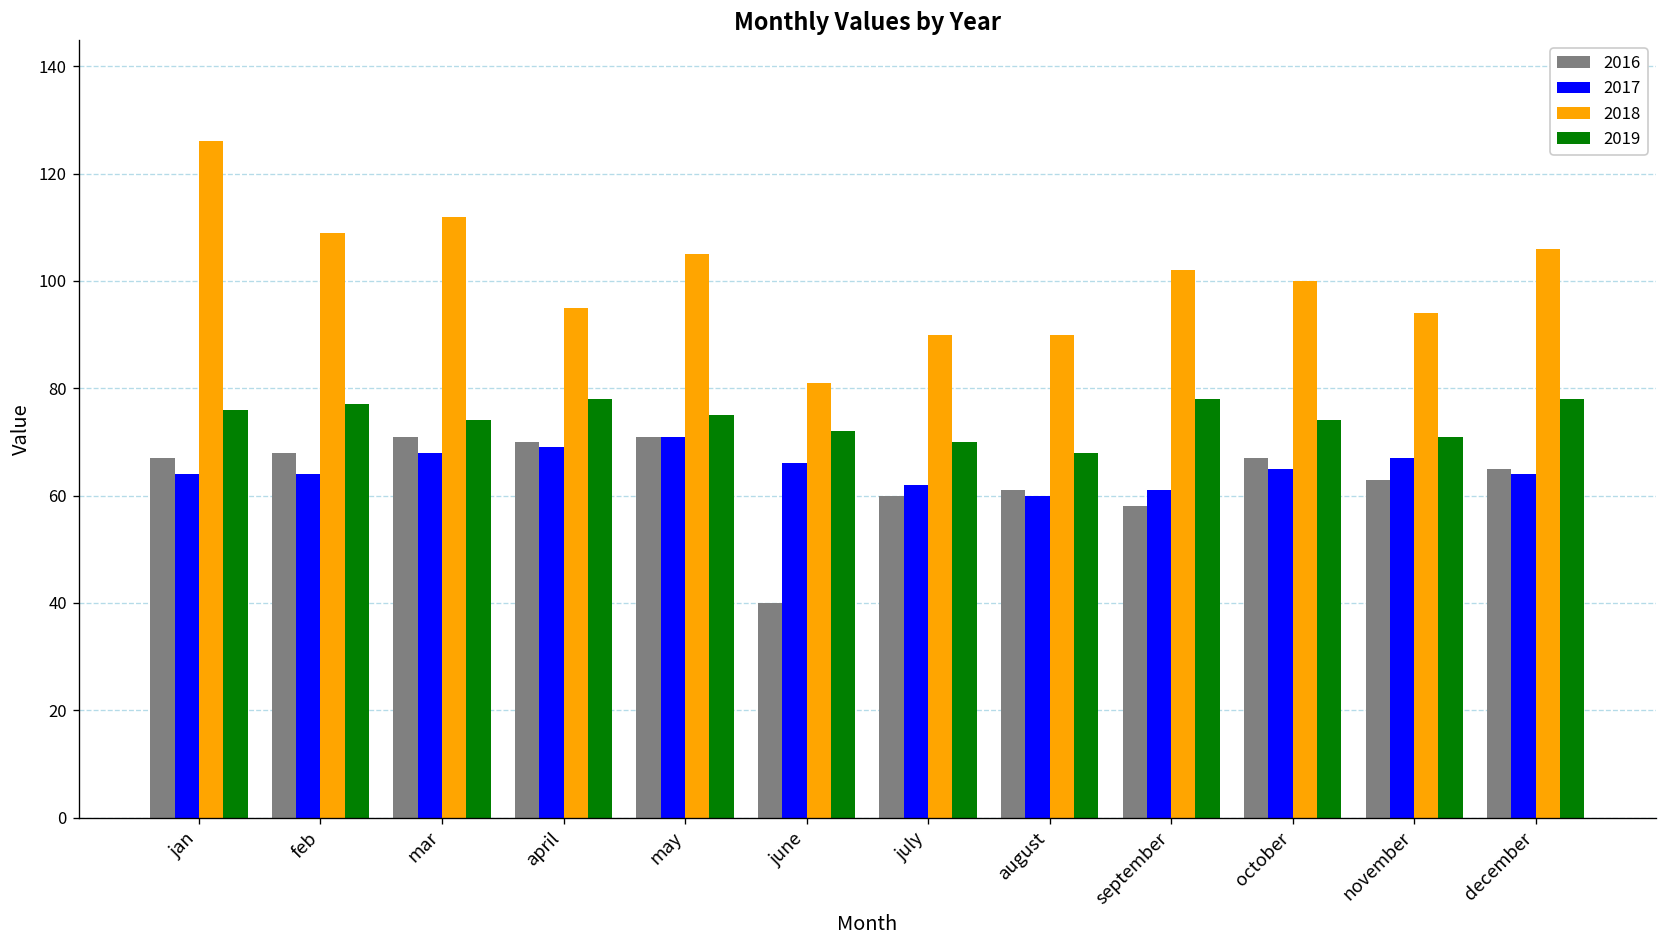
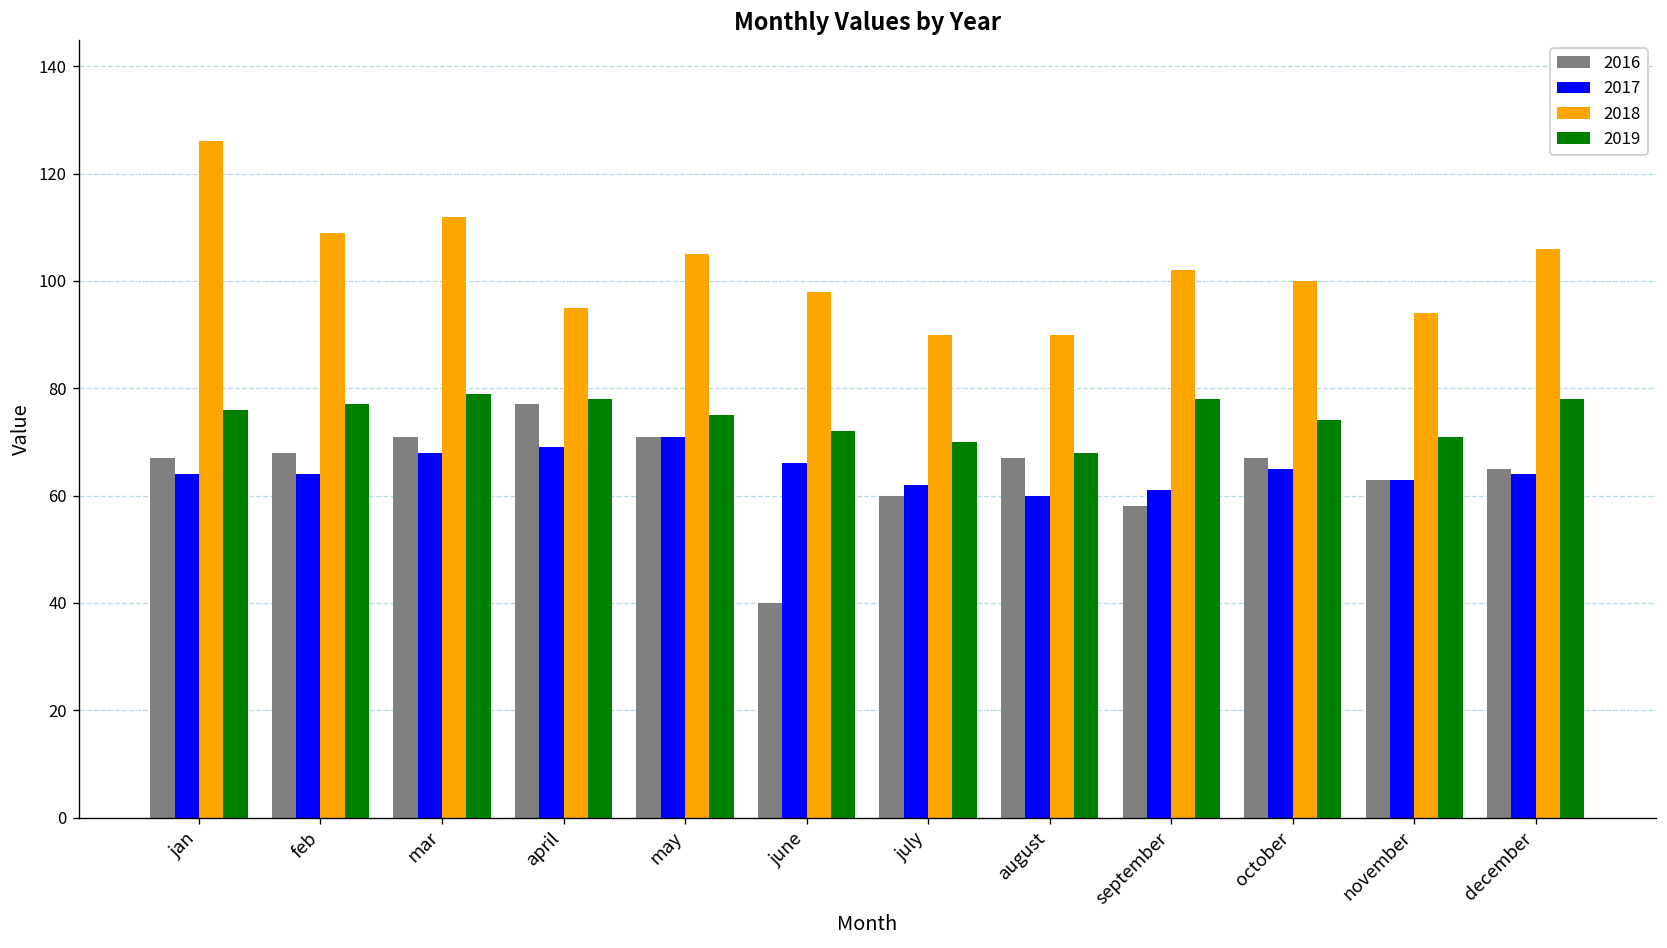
  {
    "2016": {
      "jan": 67,
      "feb": 68,
      "mar": 71,
-     "april": 70,
+     "april": 77,
      "may": 71,
      "june": 40,
      "july": 60,
-     "august": 61,
+     "august": 67,
      "september": 58,
      "october": 67,
      "november": 63,
      "december": 65
    },
    "2017": {
      "jan": 64,
      "feb": 64,
      "mar": 68,
      "april": 69,
      "may": 71,
      "june": 66,
      "july": 62,
      "august": 60,
      "september": 61,
      "october": 65,
-     "november": 67,
+     "november": 63,
      "december": 64
    },
    "2018": {
      "jan": 126,
      "feb": 109,
      "mar": 112,
      "april": 95,
      "may": 105,
-     "june": 81,
+     "june": 98,
      "july": 90,
      "august": 90,
      "september": 102,
      "october": 100,
      "november": 94,
      "december": 106
    },
    "2019": {
      "jan": 76,
      "feb": 77,
-     "mar": 74,
+     "mar": 79,
      "april": 78,
      "may": 75,
      "june": 72,
      "july": 70,
      "august": 68,
      "september": 78,
      "october": 74,
      "november": 71,
      "december": 78
    }
  }
